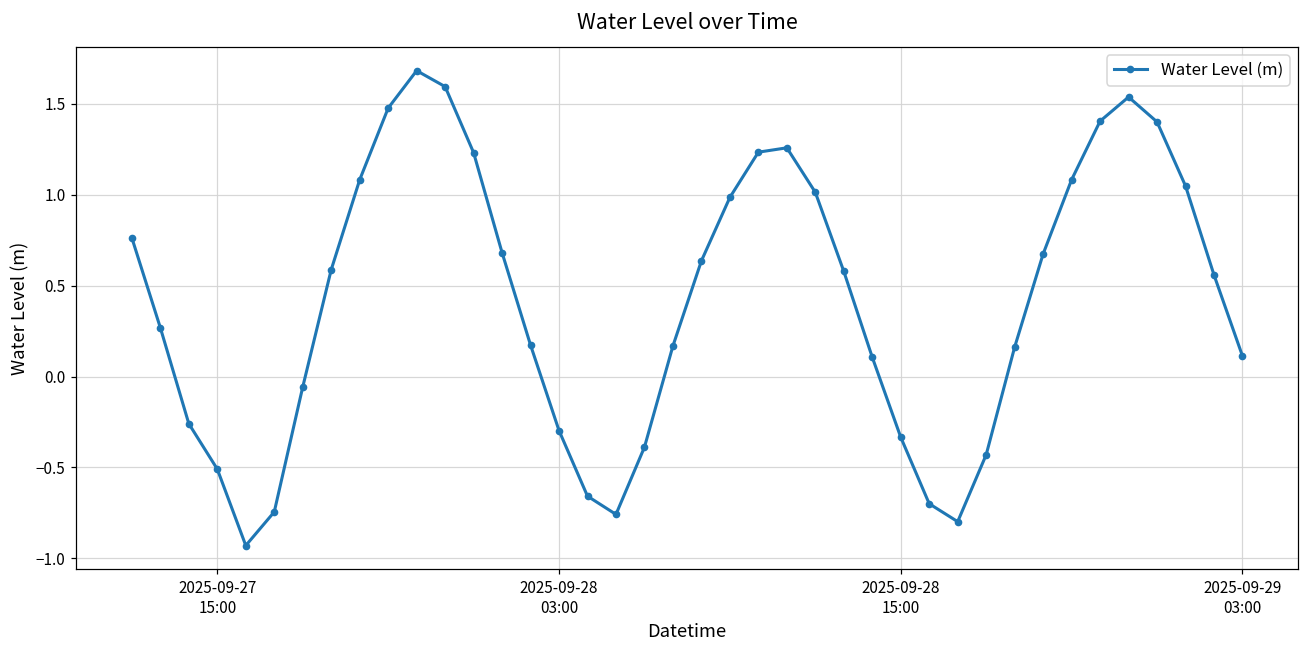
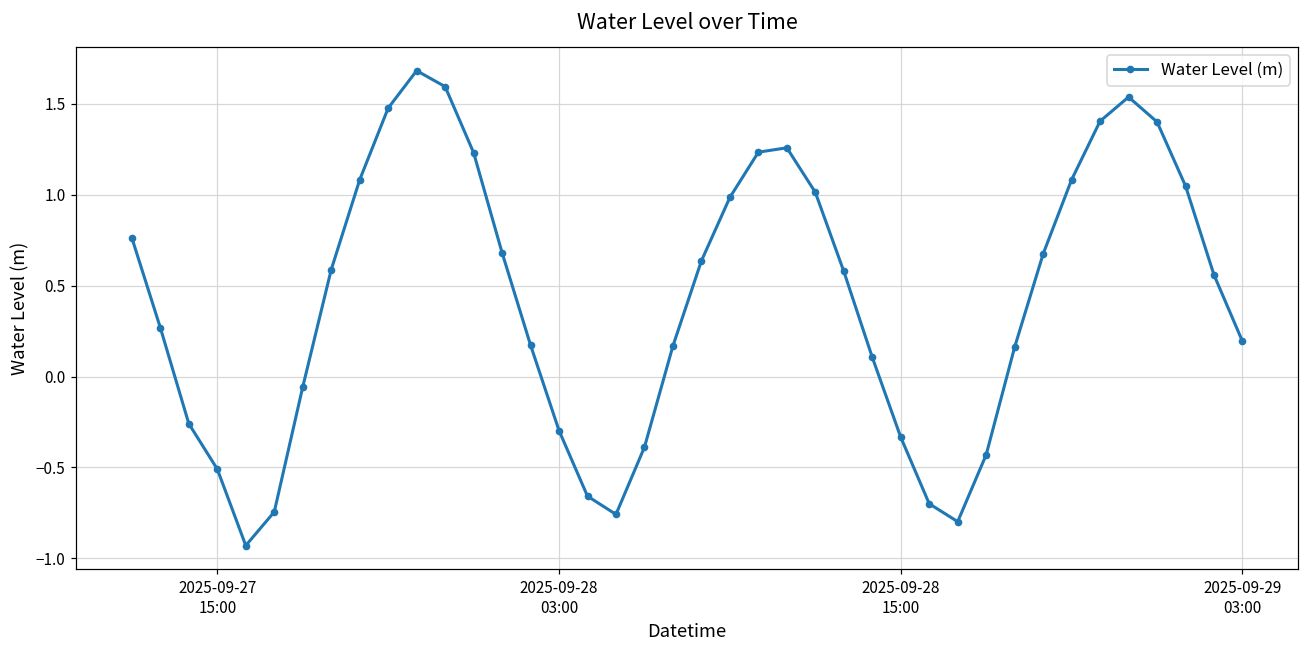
  {
    "2025-09-27 15:00": -0.51,
    "2025-09-28 03:00": -0.30,
    "2025-09-28 15:00": -0.33,
-   "2025-09-29 03:00": 0.11
+   "2025-09-29 03:00": 0.19
  }
